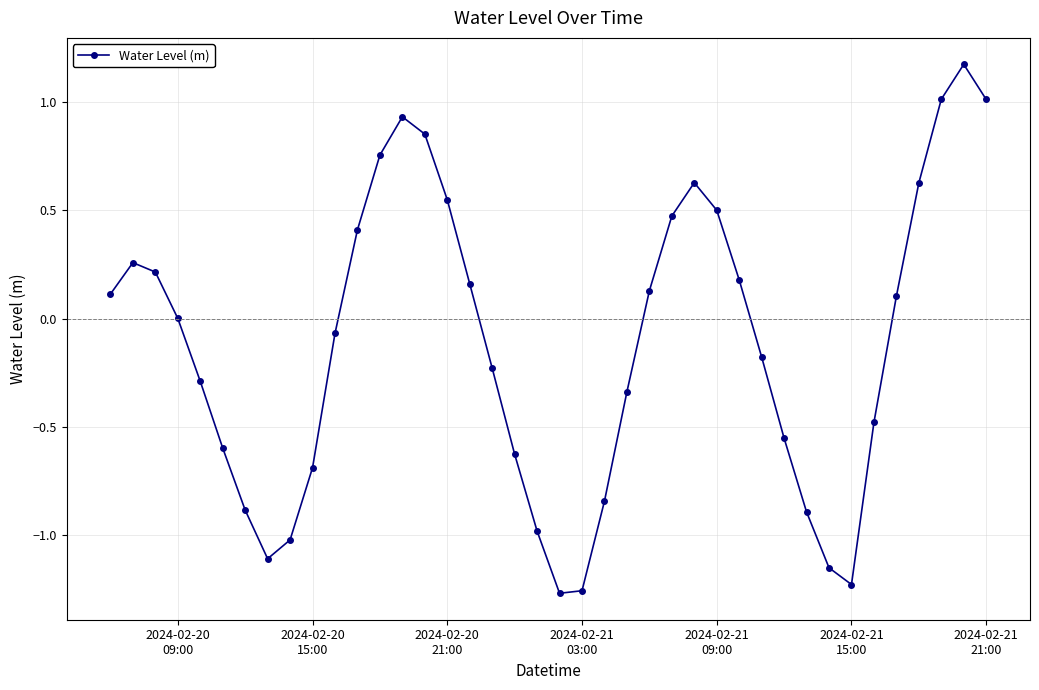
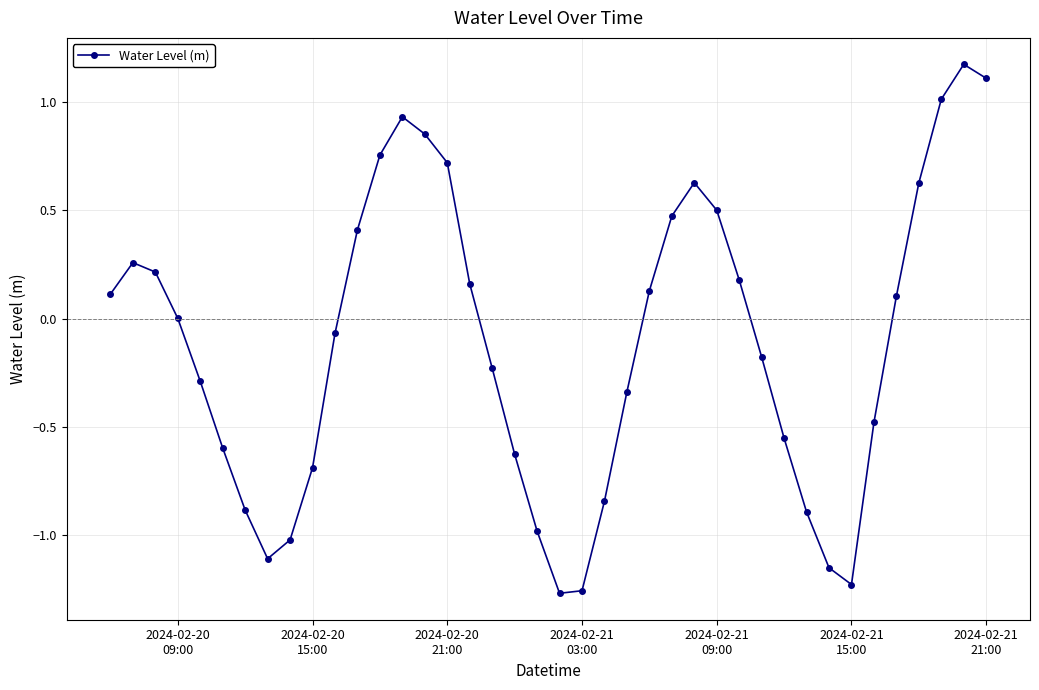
  {
    "2024-02-20 09:00": 0.00,
    "2024-02-20 15:00": -0.69,
-   "2024-02-20 21:00": 0.55,
+   "2024-02-20 21:00": 0.72,
    "2024-02-21 03:00": -1.26,
    "2024-02-21 09:00": 0.50,
    "2024-02-21 15:00": -1.23,
-   "2024-02-21 21:00": 1.01
+   "2024-02-21 21:00": 1.11
  }
